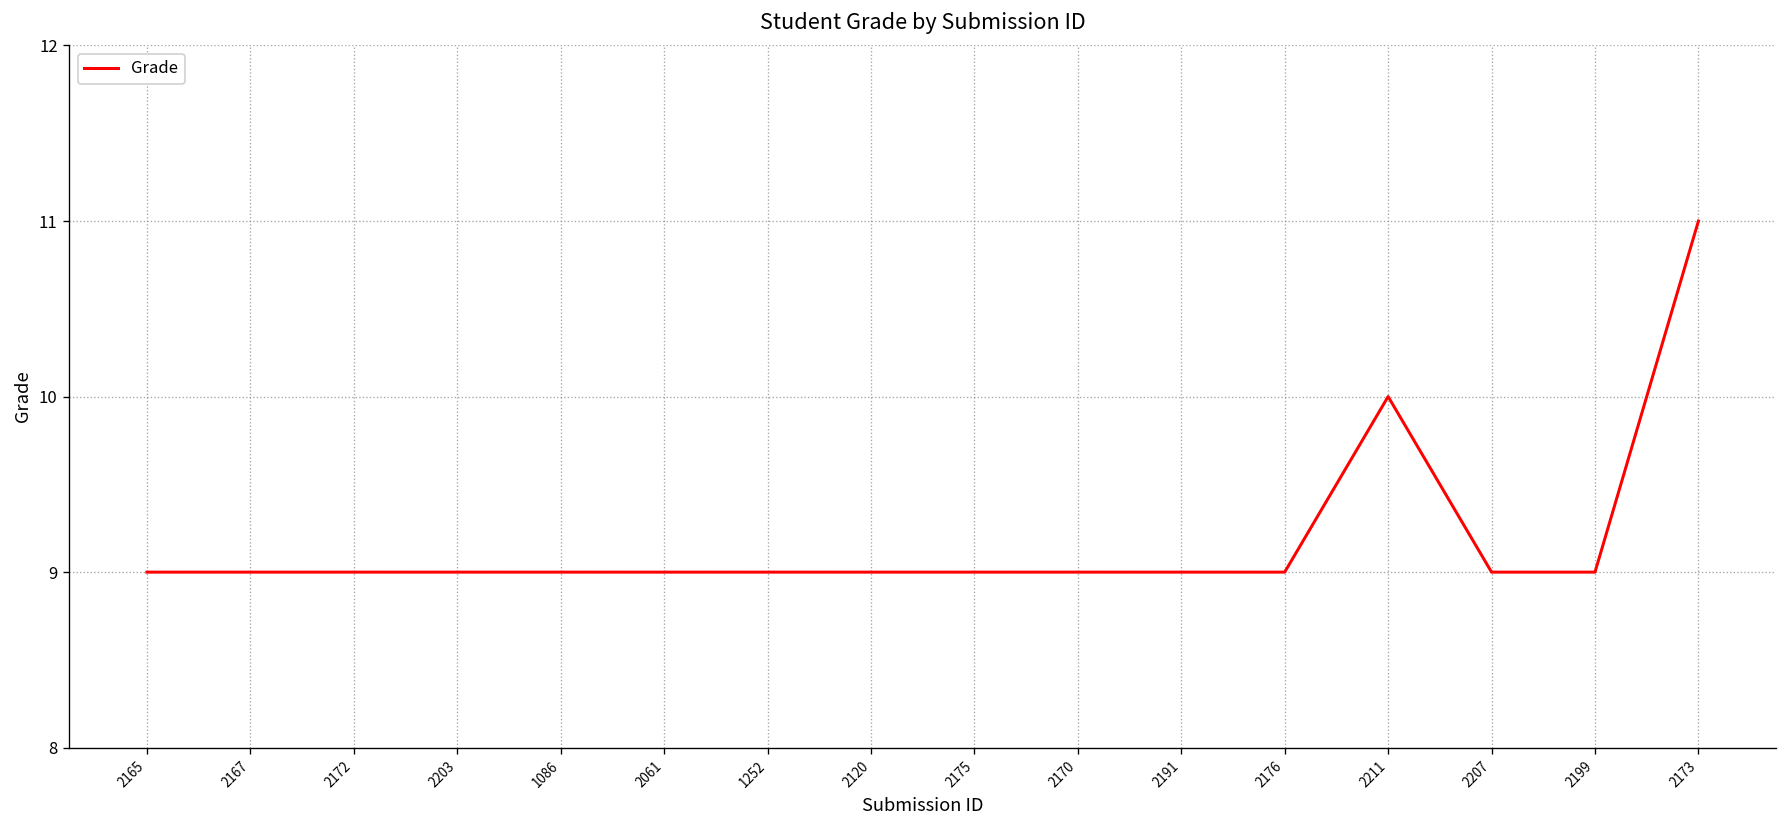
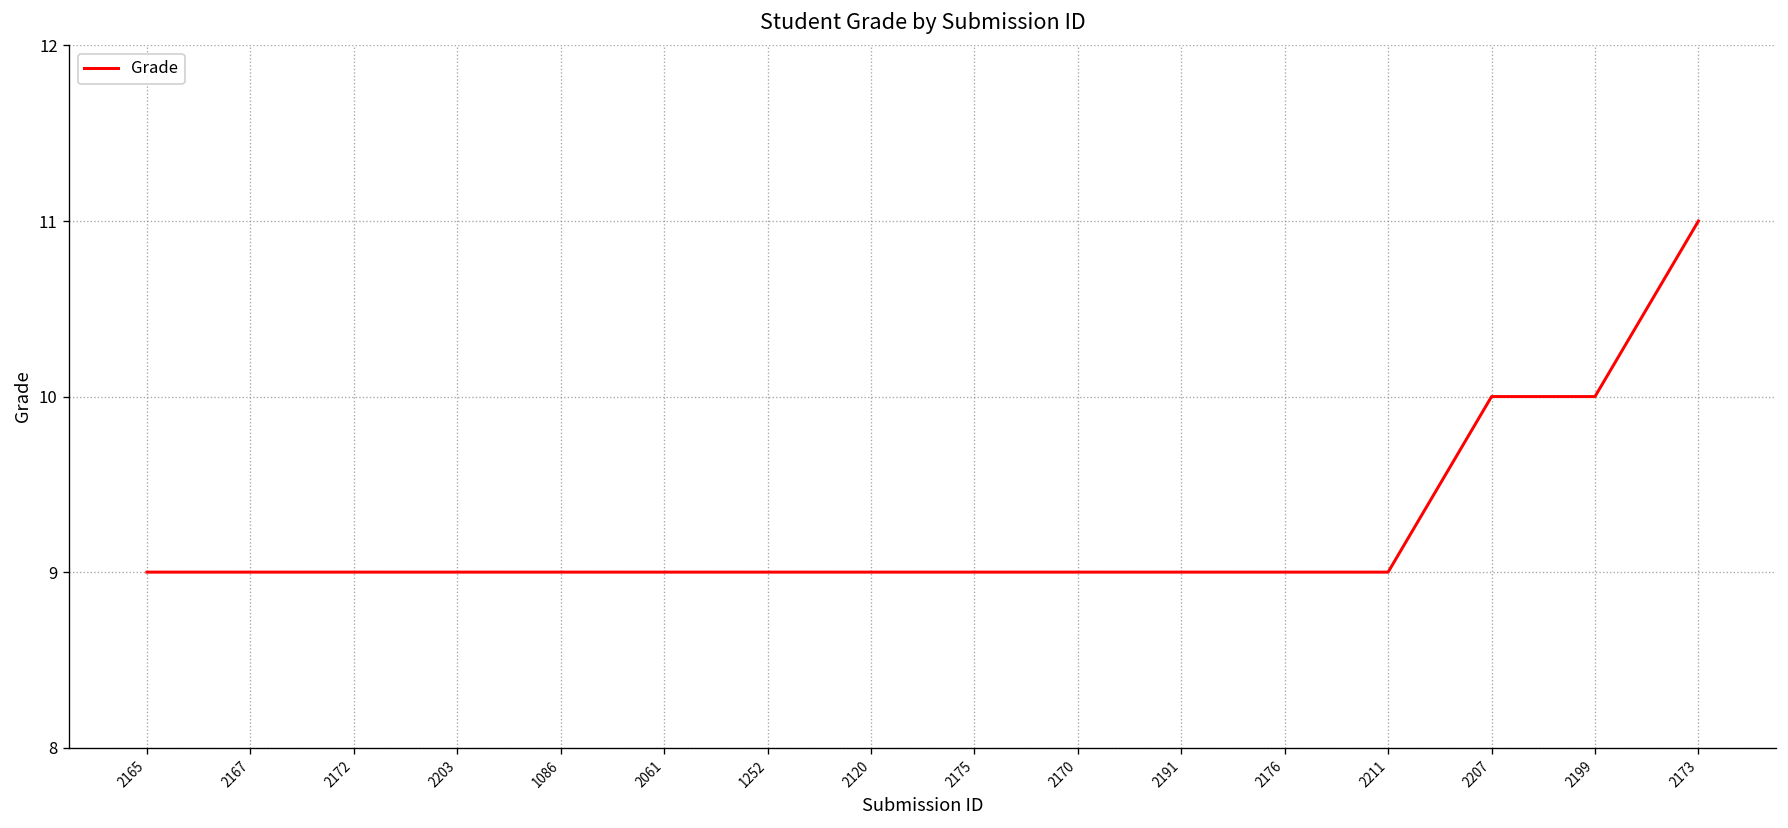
  {
    "2165": 9,
    "2167": 9,
    "2172": 9,
    "2203": 9,
    "1086": 9,
    "2061": 9,
    "1252": 9,
    "2120": 9,
    "2175": 9,
    "2170": 9,
    "2191": 9,
    "2176": 9,
-   "2211": 10,
-   "2207": 9,
-   "2199": 9,
+   "2211": 9,
+   "2207": 10,
+   "2199": 10,
    "2173": 11
  }
